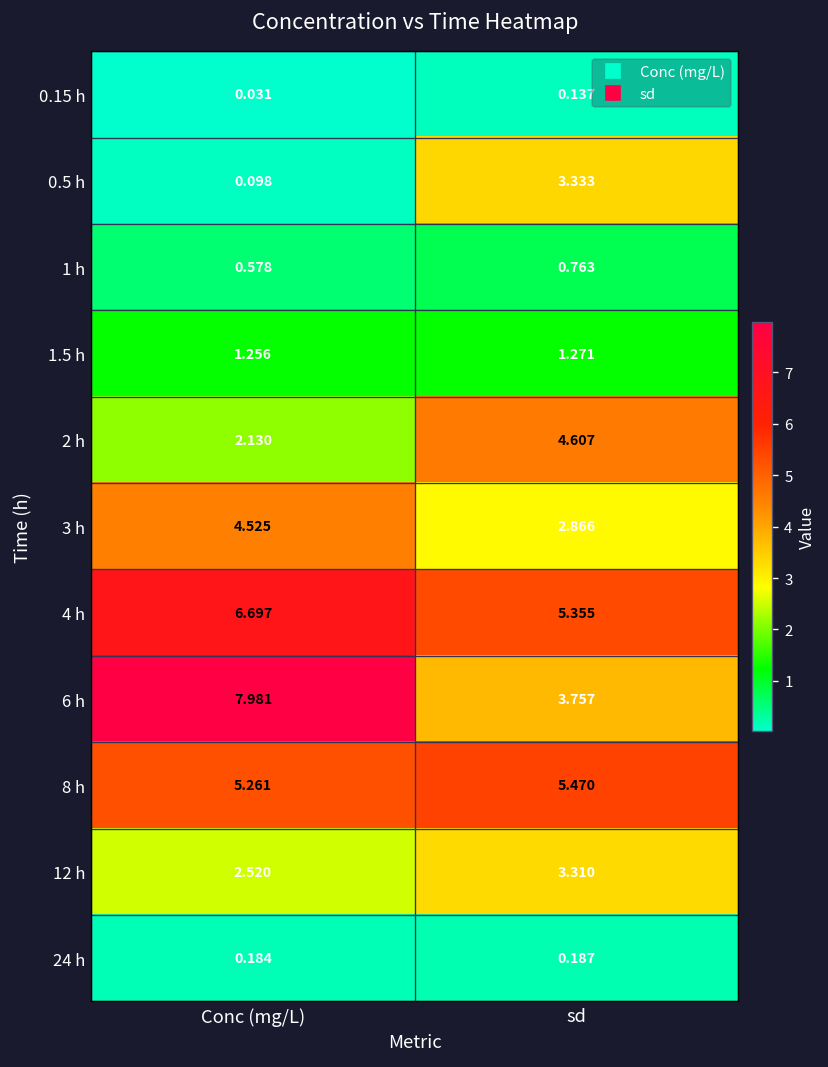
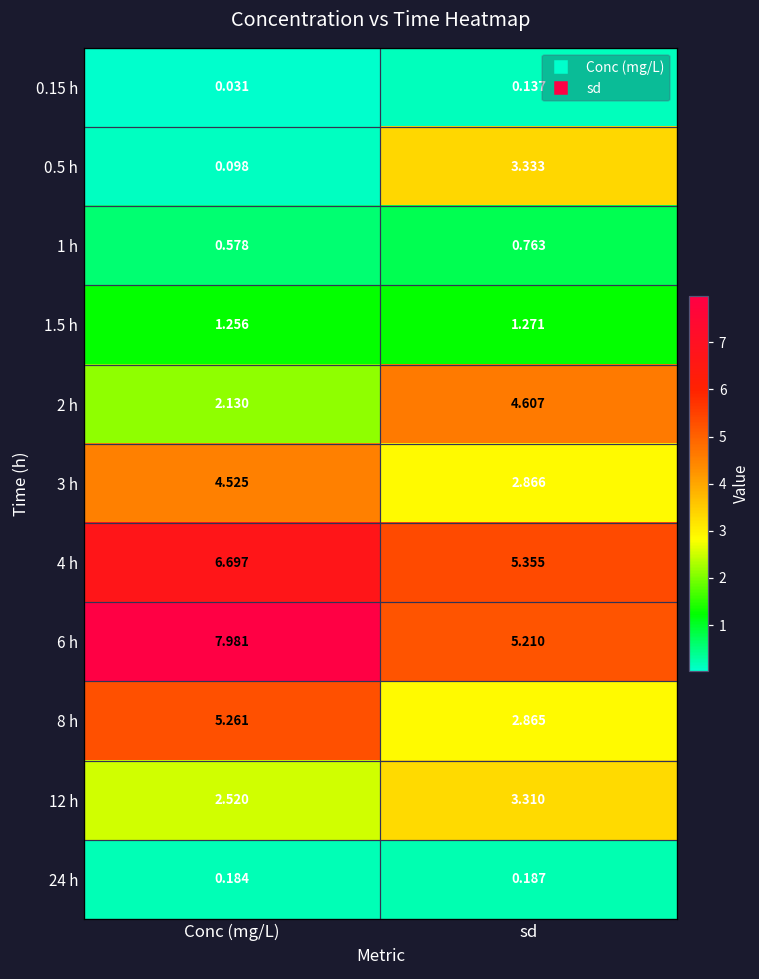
  {
    "0.15 h": {
      "Conc (mg/L)": 0.031
    },
    "0.5 h": {
      "Conc (mg/L)": 0.098,
      "sd": 3.333
    },
    "1 h": {
      "Conc (mg/L)": 0.578,
      "sd": 0.763
    },
    "1.5 h": {
      "Conc (mg/L)": 1.256,
      "sd": 1.271
    },
    "2 h": {
      "Conc (mg/L)": 2.130,
      "sd": 4.607
    },
    "3 h": {
      "Conc (mg/L)": 4.525,
      "sd": 2.866
    },
    "4 h": {
      "Conc (mg/L)": 6.697,
      "sd": 5.355
    },
    "6 h": {
      "Conc (mg/L)": 7.981,
-     "sd": 3.757
+     "sd": 5.210
    },
    "8 h": {
      "Conc (mg/L)": 5.261,
-     "sd": 5.470
+     "sd": 2.865
    },
    "12 h": {
      "Conc (mg/L)": 2.520,
      "sd": 3.310
    },
    "24 h": {
      "Conc (mg/L)": 0.184,
      "sd": 0.187
    }
  }
